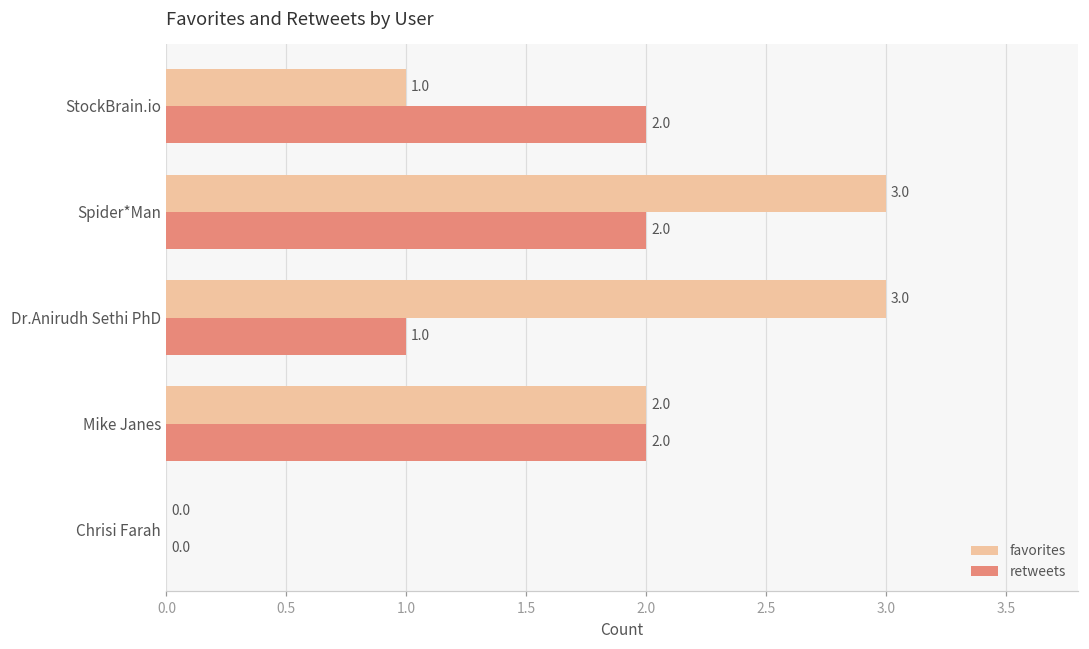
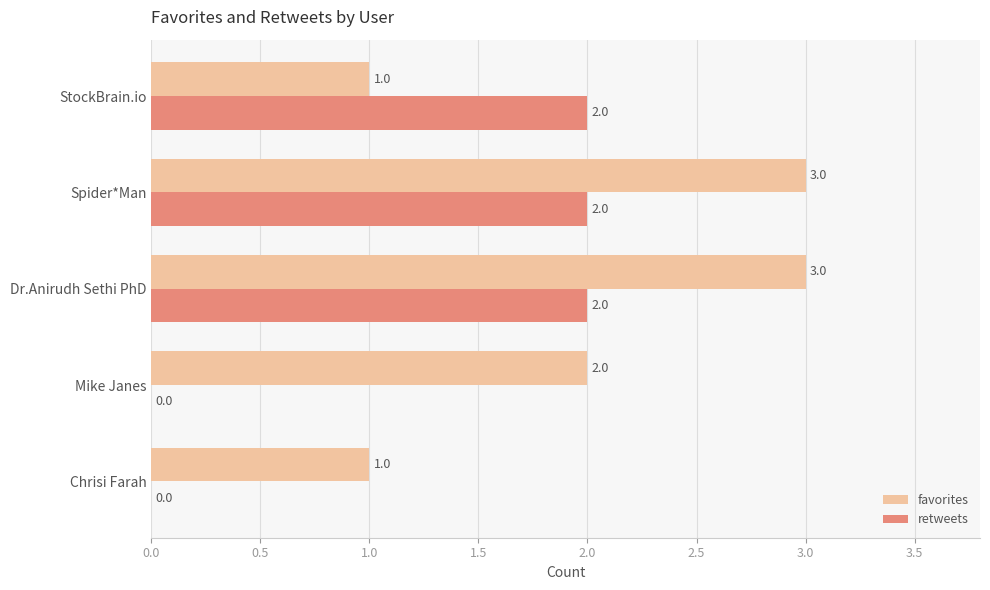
  {
    "favorites": {
      "StockBrain.io": 1.0,
      "Spider*Man": 3.0,
      "Dr.Anirudh Sethi PhD": 3.0,
      "Mike Janes": 2.0,
-     "Chrisi Farah": 0.0
+     "Chrisi Farah": 1.0
    },
    "retweets": {
      "StockBrain.io": 2.0,
      "Spider*Man": 2.0,
-     "Dr.Anirudh Sethi PhD": 1.0,
-     "Mike Janes": 2.0,
+     "Dr.Anirudh Sethi PhD": 2.0,
+     "Mike Janes": 0.0,
      "Chrisi Farah": 0.0
    }
  }
